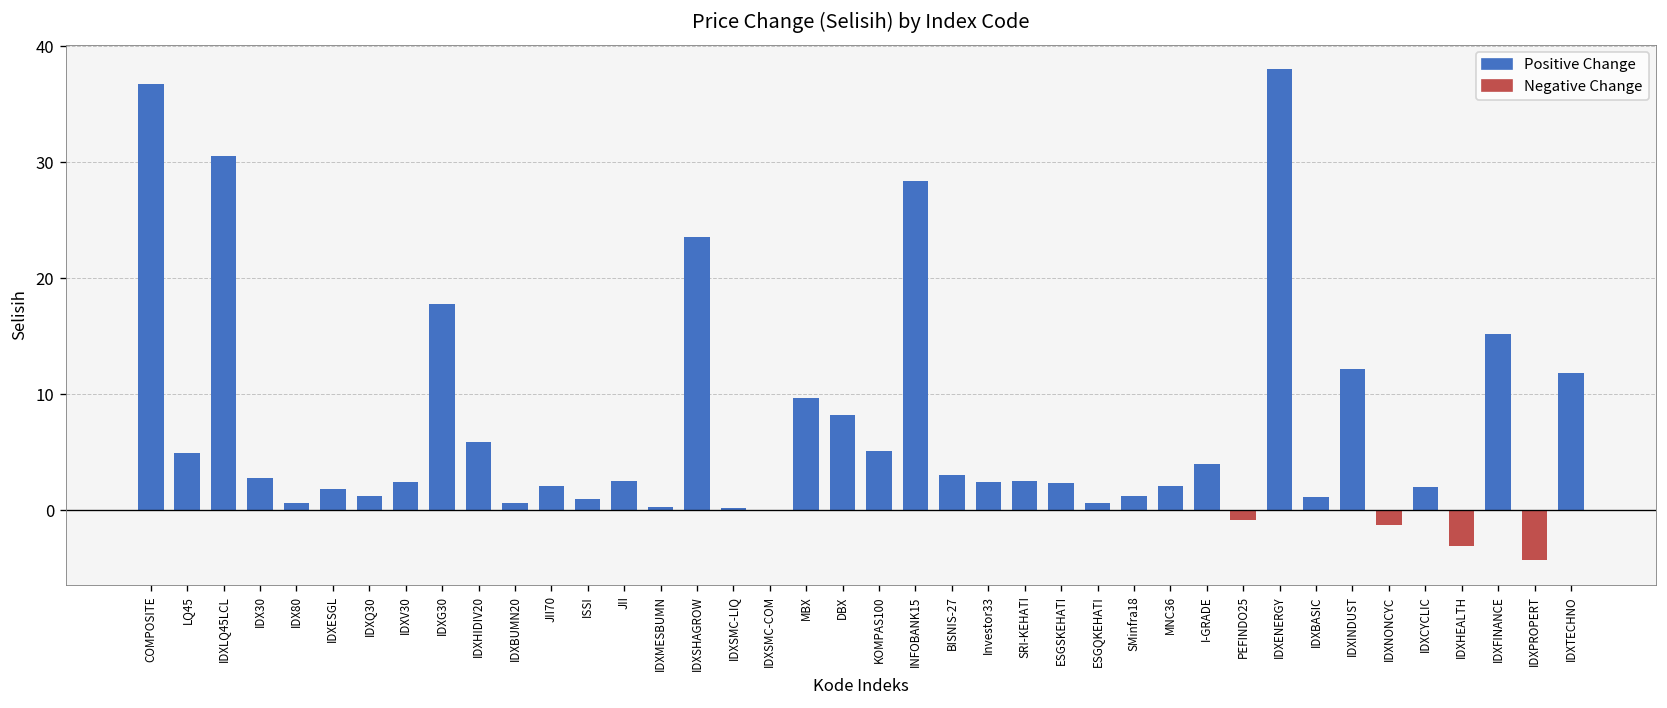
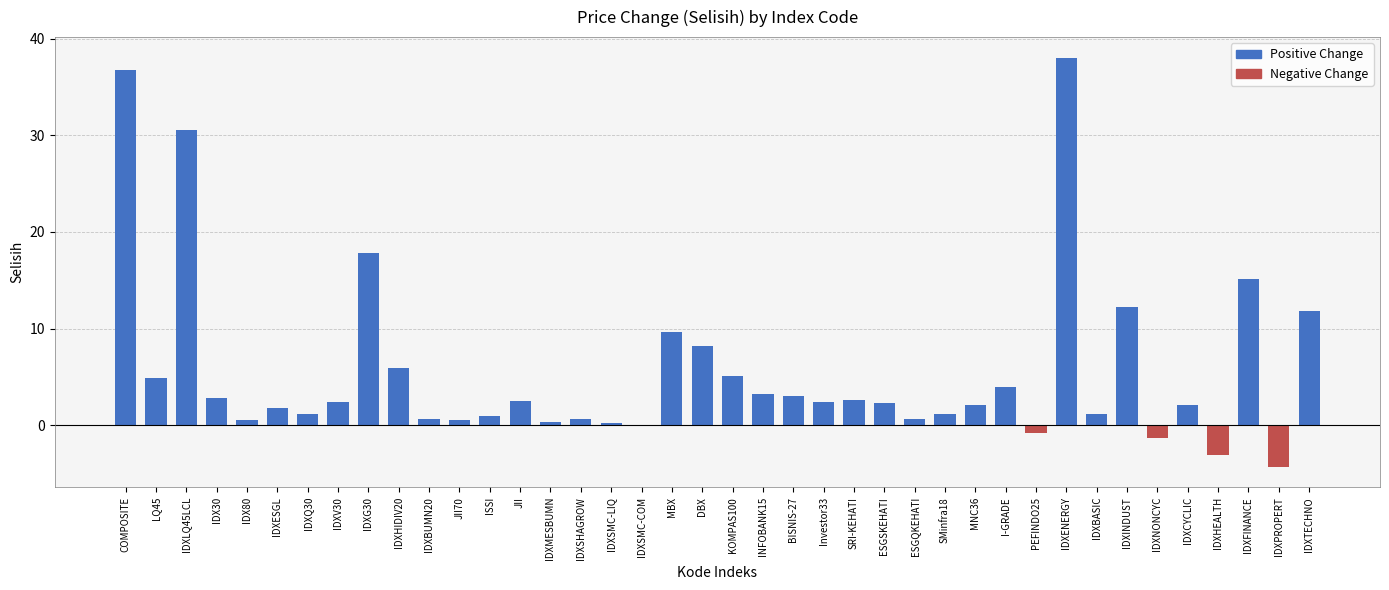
  {
    "COMPOSITE": 37,
    "LQ45": 5,
    "IDXLQ45LCL": 31,
    "IDX30": 3,
    "IDX80": 1,
    "IDXESGL": 2,
    "IDXQ30": 1,
    "IDXV30": 2,
    "IDXG30": 18,
    "IDXHIDIV20": 6,
    "IDXBUMN20": 1,
-   "JII70": 2,
+   "JII70": 1,
    "ISSI": 1,
    "JII": 3,
    "IDXMESBUMN": 0,
-   "IDXSHAGROW": 24,
+   "IDXSHAGROW": 1,
    "MBX": 10,
    "DBX": 8,
    "KOMPAS100": 5,
-   "INFOBANK15": 28,
+   "INFOBANK15": 3,
    "BISNIS-27": 3,
    "Investor33": 2,
    "SRI-KEHATI": 3,
    "ESGSKEHATI": 2,
    "ESGQKEHATI": 1,
    "SMinfra18": 1,
    "MNC36": 2,
    "I-GRADE": 4,
    "PEFINDO25": -1,
    "IDXENERGY": 38,
    "IDXBASIC": 1,
    "IDXINDUST": 12,
    "IDXNONCYC": -1,
    "IDXCYCLIC": 2,
    "IDXHEALTH": -3,
    "IDXFINANCE": 15,
    "IDXPROPERT": -4,
    "IDXTECHNO": 12
  }
